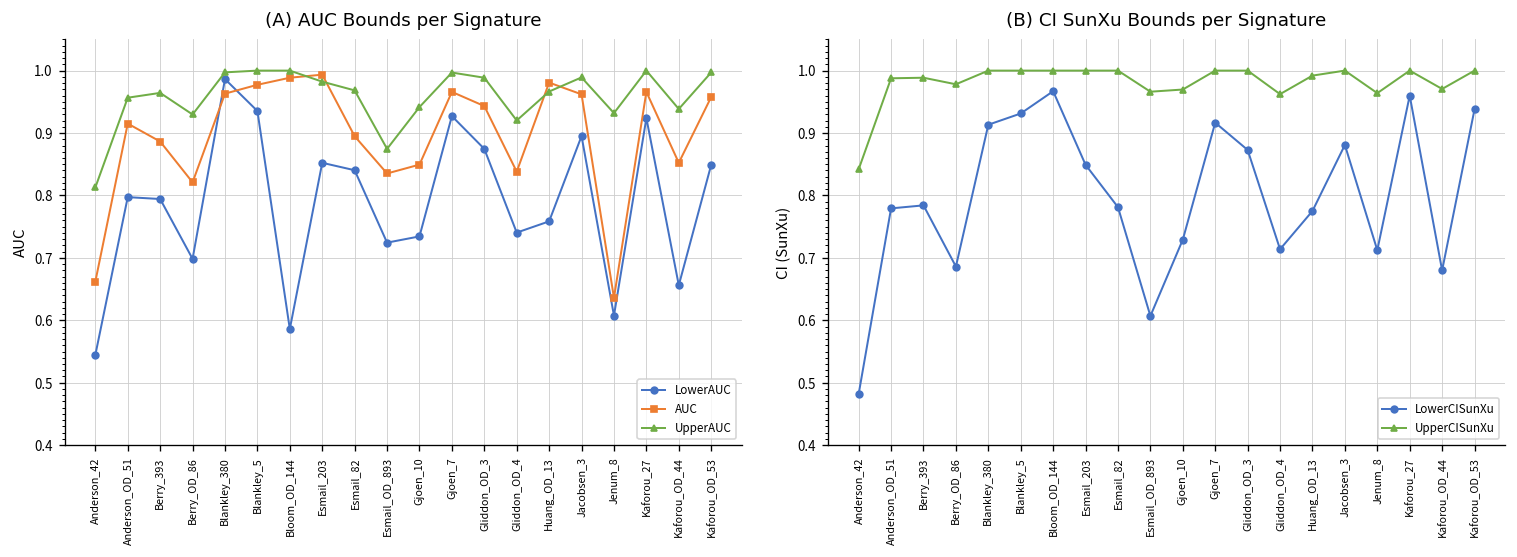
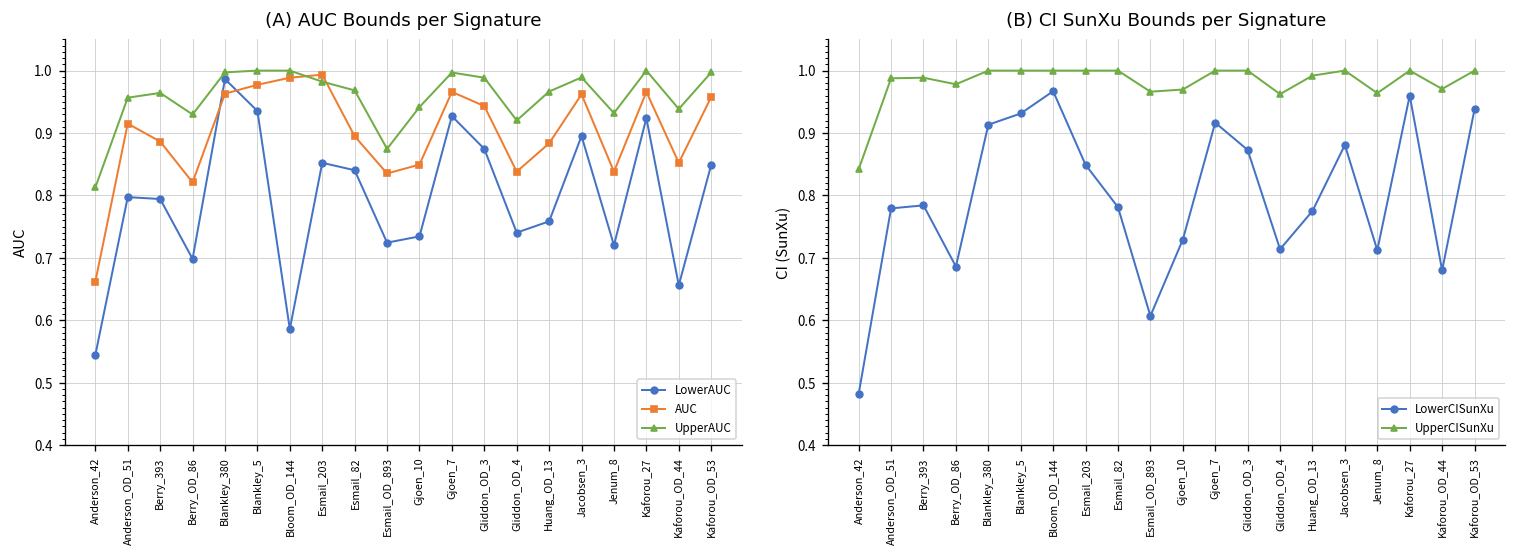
  {
    "(A) AUC Bounds per Signature": {
      "LowerAUC": {
        "Anderson_42": 0.54,
        "Anderson_OD_51": 0.80,
        "Berry_393": 0.79,
        "Berry_OD_86": 0.70,
        "Blankley_380": 0.99,
        "Blankley_5": 0.94,
        "Bloom_OD_144": 0.59,
        "Esmail_203": 0.85,
        "Esmail_82": 0.84,
        "Esmail_OD_893": 0.72,
        "Gjoen_10": 0.73,
        "Gjoen_7": 0.93,
        "Gliddon_OD_3": 0.87,
        "Gliddon_OD_4": 0.74,
        "Huang_OD_13": 0.76,
        "Jacobsen_3": 0.90,
-       "Jenum_8": 0.61,
+       "Jenum_8": 0.72,
        "Kaforou_27": 0.92,
        "Kaforou_OD_44": 0.66,
        "Kaforou_OD_53": 0.85
      },
      "AUC": {
        "Anderson_42": 0.66,
        "Anderson_OD_51": 0.92,
        "Berry_393": 0.89,
        "Berry_OD_86": 0.82,
        "Blankley_380": 0.96,
        "Blankley_5": 0.98,
        "Bloom_OD_144": 0.99,
        "Esmail_203": 0.99,
        "Esmail_82": 0.89,
        "Esmail_OD_893": 0.84,
        "Gjoen_10": 0.85,
        "Gjoen_7": 0.97,
        "Gliddon_OD_3": 0.94,
        "Gliddon_OD_4": 0.84,
-       "Huang_OD_13": 0.98,
+       "Huang_OD_13": 0.88,
        "Jacobsen_3": 0.96,
-       "Jenum_8": 0.64,
+       "Jenum_8": 0.84,
        "Kaforou_27": 0.97,
        "Kaforou_OD_44": 0.85,
        "Kaforou_OD_53": 0.96
      },
      "UpperAUC": {
        "Anderson_42": 0.81,
        "Anderson_OD_51": 0.96,
        "Berry_393": 0.96,
        "Berry_OD_86": 0.93,
        "Blankley_380": 1.00,
        "Blankley_5": 1.00,
        "Bloom_OD_144": 1.00,
        "Esmail_203": 0.98,
        "Esmail_82": 0.97,
        "Esmail_OD_893": 0.87,
        "Gjoen_10": 0.94,
        "Gjoen_7": 1.00,
        "Gliddon_OD_3": 0.99,
        "Gliddon_OD_4": 0.92,
        "Huang_OD_13": 0.97,
        "Jacobsen_3": 0.99,
        "Jenum_8": 0.93,
        "Kaforou_27": 1.00,
        "Kaforou_OD_44": 0.94,
        "Kaforou_OD_53": 1.00
      }
    },
    "(B) CI SunXu Bounds per Signature": {
      "LowerCISunXu": {
        "Anderson_42": 0.48,
        "Anderson_OD_51": 0.78,
        "Berry_393": 0.78,
        "Berry_OD_86": 0.69,
        "Blankley_380": 0.91,
        "Blankley_5": 0.93,
        "Bloom_OD_144": 0.97,
        "Esmail_203": 0.85,
        "Esmail_82": 0.78,
        "Esmail_OD_893": 0.61,
        "Gjoen_10": 0.73,
        "Gjoen_7": 0.92,
        "Gliddon_OD_3": 0.87,
        "Gliddon_OD_4": 0.71,
        "Huang_OD_13": 0.78,
        "Jacobsen_3": 0.88,
        "Jenum_8": 0.71,
        "Kaforou_27": 0.96,
        "Kaforou_OD_44": 0.68,
        "Kaforou_OD_53": 0.94
      },
      "UpperCISunXu": {
        "Anderson_42": 0.84,
        "Anderson_OD_51": 0.99,
        "Berry_393": 0.99,
        "Berry_OD_86": 0.98,
        "Blankley_380": 1.00,
        "Blankley_5": 1.00,
        "Bloom_OD_144": 1.00,
        "Esmail_203": 1.00,
        "Esmail_82": 1.00,
        "Esmail_OD_893": 0.97,
        "Gjoen_10": 0.97,
        "Gjoen_7": 1.00,
        "Gliddon_OD_3": 1.00,
        "Gliddon_OD_4": 0.96,
        "Huang_OD_13": 0.99,
        "Jacobsen_3": 1.00,
        "Jenum_8": 0.96,
        "Kaforou_27": 1.00,
        "Kaforou_OD_44": 0.97,
        "Kaforou_OD_53": 1.00
      }
    }
  }
